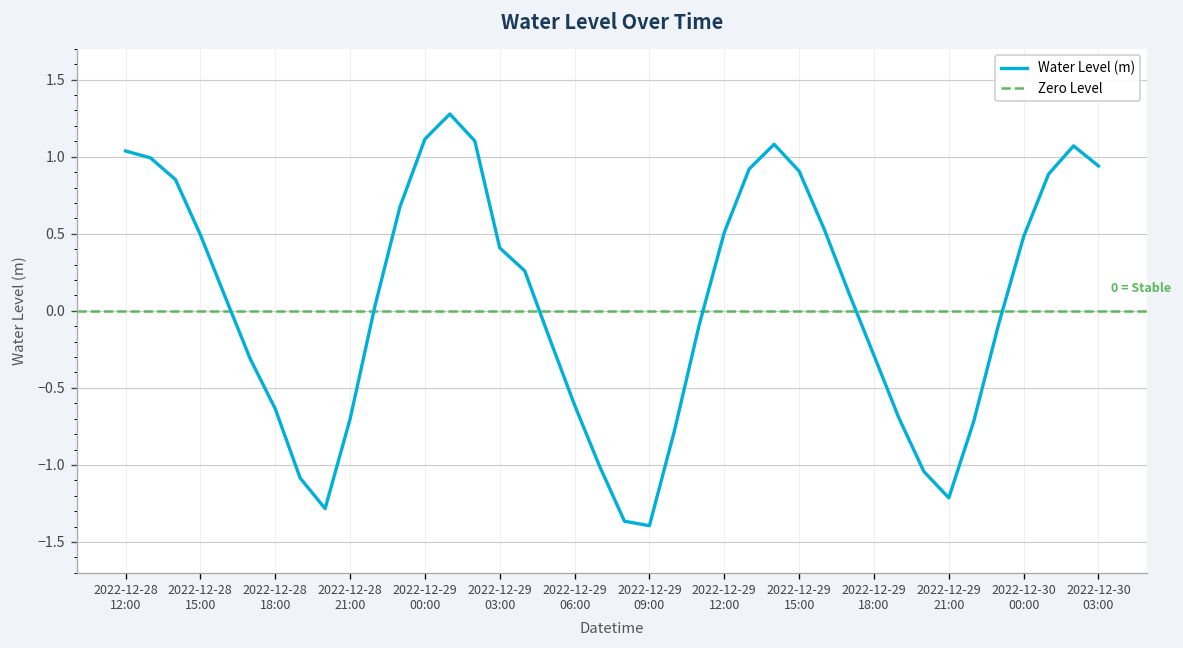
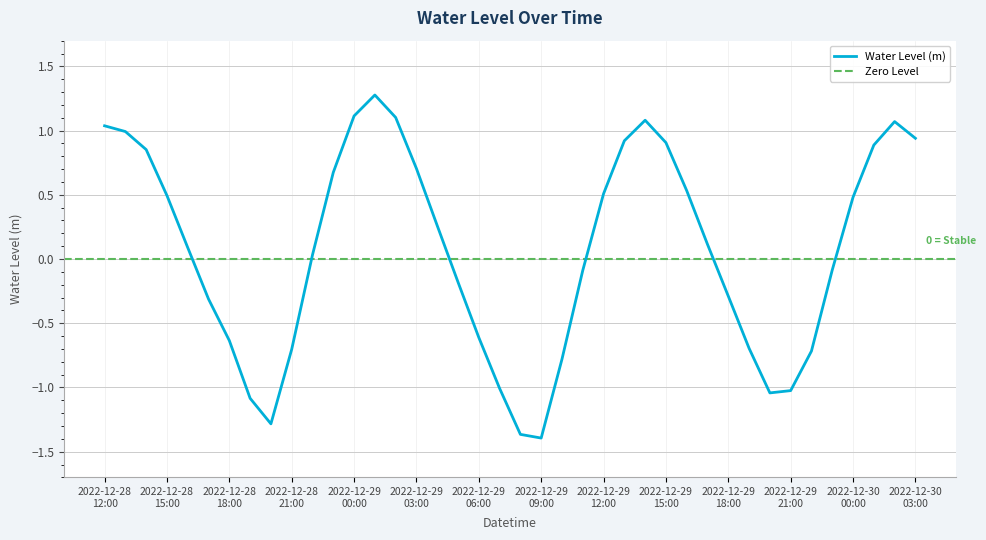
  {
    "2022-12-28 12:00": 1.04,
    "2022-12-28 15:00": 0.49,
    "2022-12-28 18:00": -0.64,
    "2022-12-28 21:00": -0.70,
    "2022-12-29 00:00": 1.11,
-   "2022-12-29 03:00": 0.41,
+   "2022-12-29 03:00": 0.70,
    "2022-12-29 06:00": -0.61,
    "2022-12-29 09:00": -1.39,
    "2022-12-29 12:00": 0.51,
    "2022-12-29 15:00": 0.91,
    "2022-12-29 18:00": -0.29,
-   "2022-12-29 21:00": -1.21,
+   "2022-12-29 21:00": -1.02,
    "2022-12-30 00:00": 0.48,
    "2022-12-30 03:00": 0.94
  }
